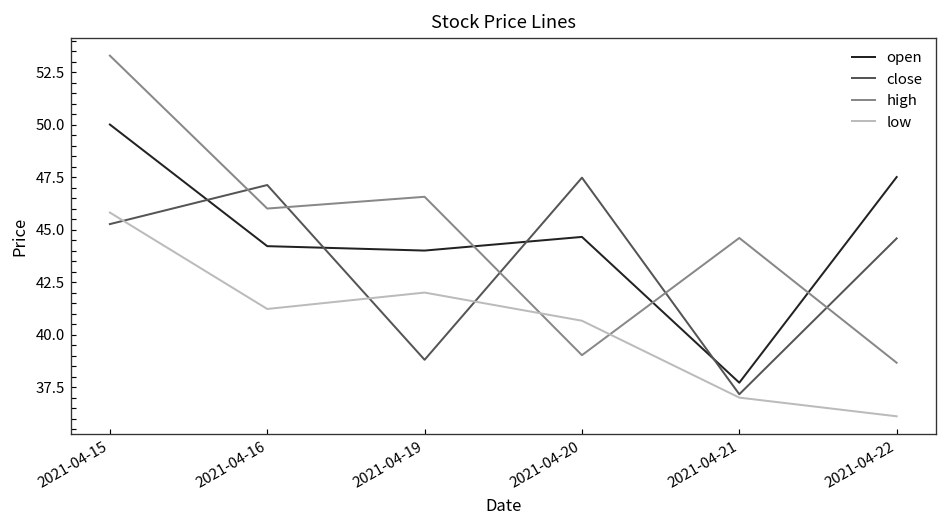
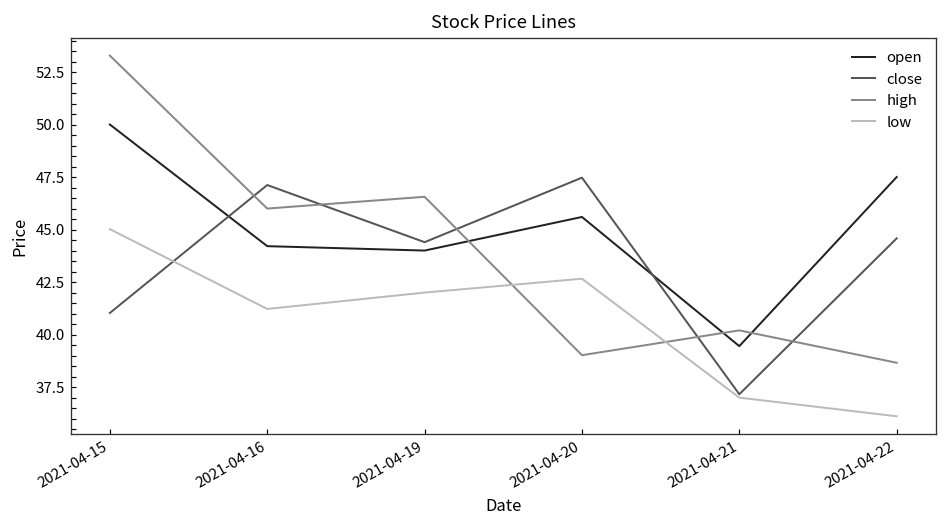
  {
    "open": {
      "2021-04-15": 50.0,
      "2021-04-16": 44.2,
      "2021-04-19": 44.0,
-     "2021-04-20": 44.7,
-     "2021-04-21": 37.7,
+     "2021-04-20": 45.6,
+     "2021-04-21": 39.5,
      "2021-04-22": 47.5
    },
    "close": {
-     "2021-04-15": 45.3,
+     "2021-04-15": 41.0,
      "2021-04-16": 47.1,
-     "2021-04-19": 38.8,
+     "2021-04-19": 44.4,
      "2021-04-20": 47.5,
      "2021-04-21": 37.2,
      "2021-04-22": 44.6
    },
    "high": {
      "2021-04-15": 53.3,
      "2021-04-16": 46.0,
      "2021-04-19": 46.6,
      "2021-04-20": 39.0,
-     "2021-04-21": 44.6,
+     "2021-04-21": 40.2,
      "2021-04-22": 38.7
    },
    "low": {
-     "2021-04-15": 45.8,
+     "2021-04-15": 45.0,
      "2021-04-16": 41.2,
      "2021-04-19": 42.0,
-     "2021-04-20": 40.7,
+     "2021-04-20": 42.7,
      "2021-04-21": 37.0,
      "2021-04-22": 36.1
    }
  }
